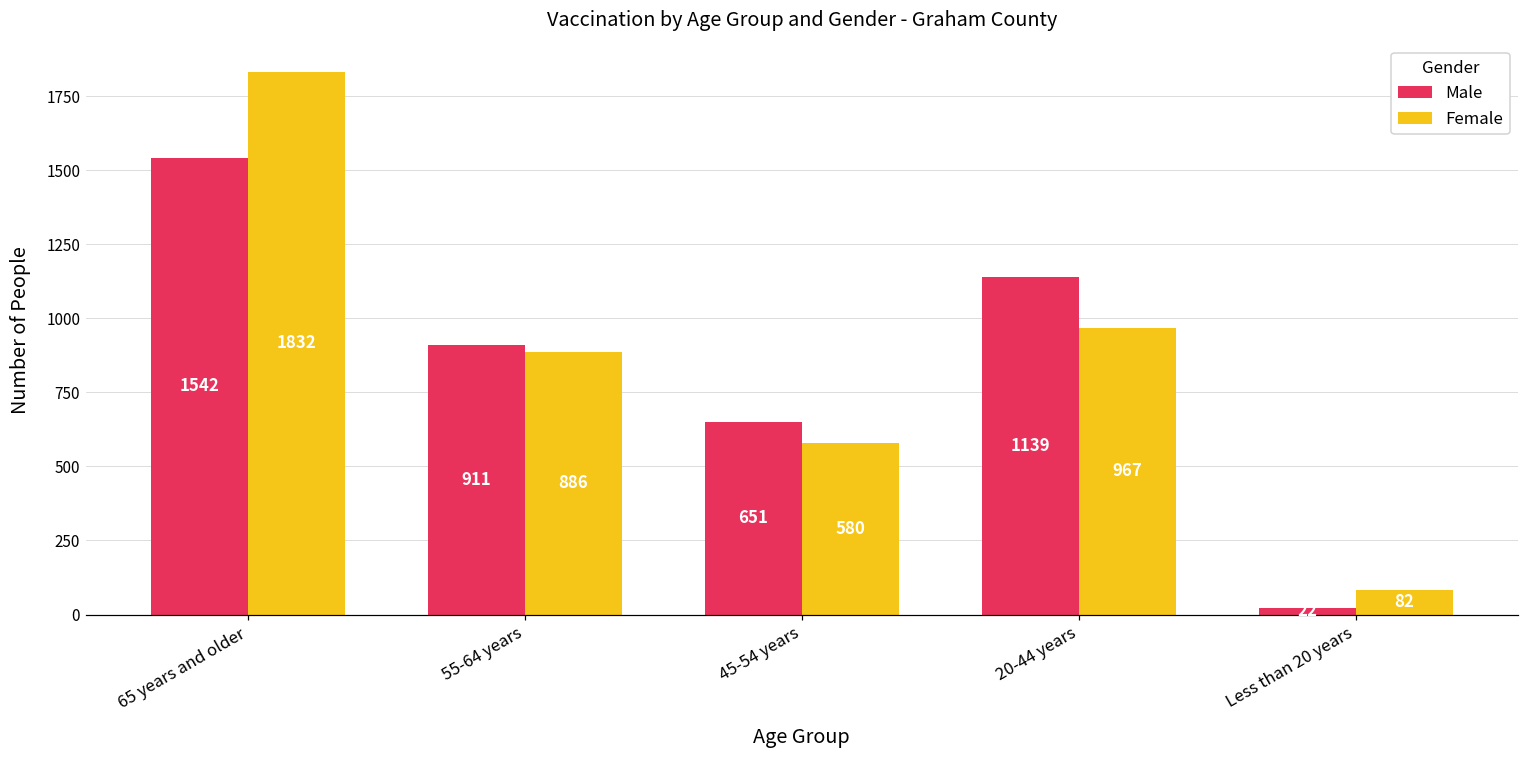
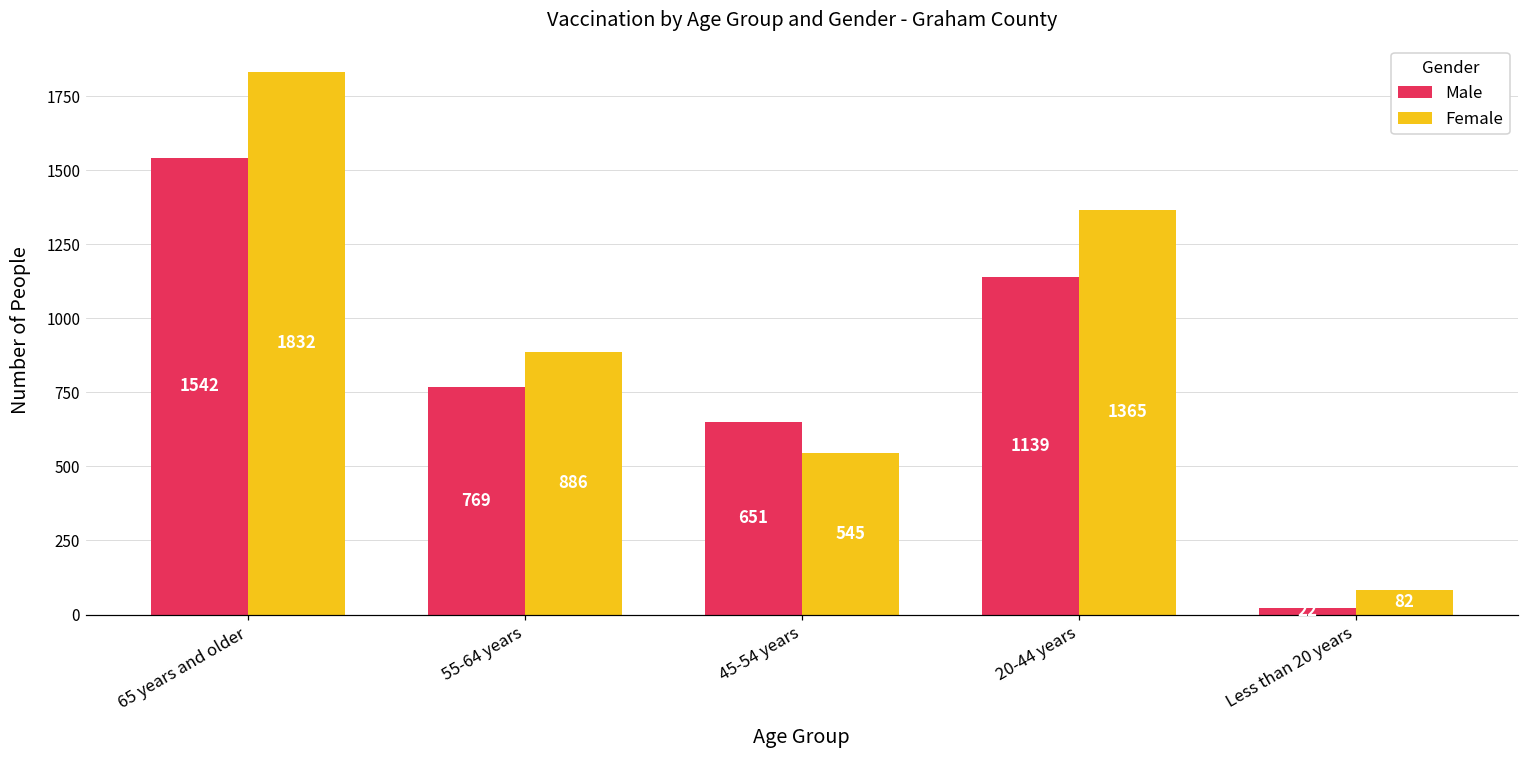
  {
    "Male": {
      "65 years and older": 1542,
-     "55-64 years": 911,
+     "55-64 years": 769,
      "45-54 years": 651,
      "20-44 years": 1139
    },
    "Female": {
      "65 years and older": 1832,
      "55-64 years": 886,
-     "45-54 years": 580,
-     "20-44 years": 967,
+     "45-54 years": 545,
+     "20-44 years": 1365,
      "Less than 20 years": 82
    }
  }
